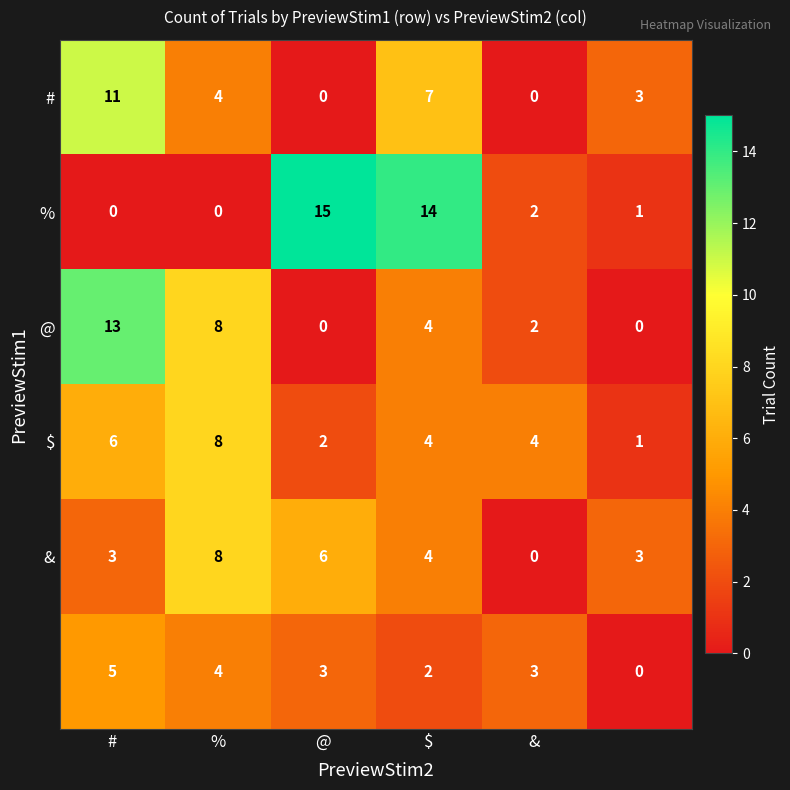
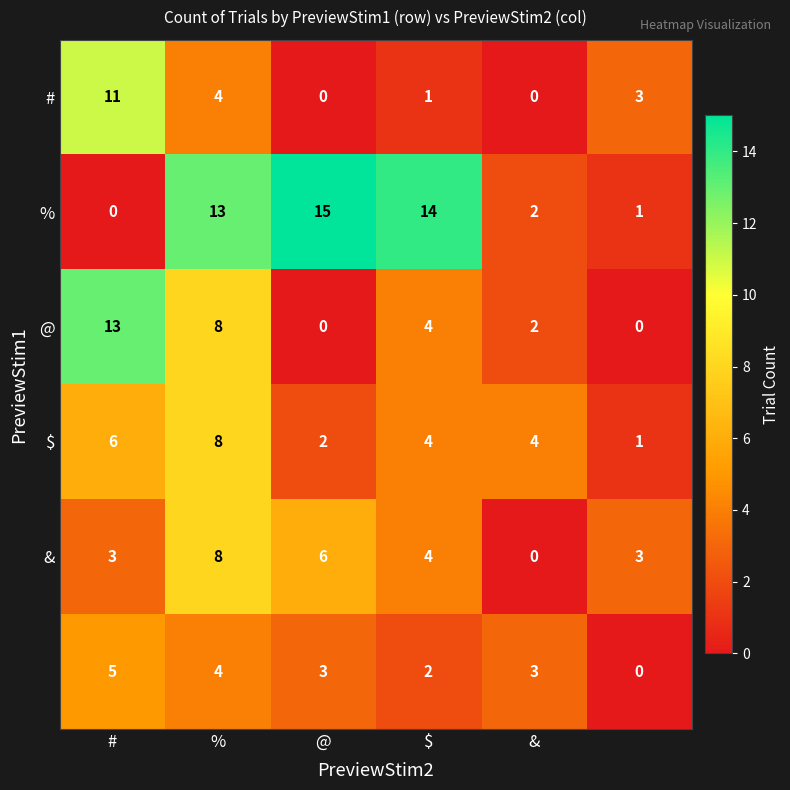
  {
    "#": {
      "#": 11,
      "%": 4,
      "@": 0,
-     "$": 7,
+     "$": 1,
      "&": 0
    },
    "%": {
      "#": 0,
-     "%": 0,
+     "%": 13,
      "@": 15,
      "$": 14,
      "&": 2
    },
    "@": {
      "#": 13,
      "%": 8,
      "@": 0,
      "$": 4,
      "&": 2
    },
    "$": {
      "#": 6,
      "%": 8,
      "@": 2,
      "$": 4,
      "&": 4
    },
    "&": {
      "#": 3,
      "%": 8,
      "@": 6,
      "$": 4,
      "&": 0
    }
  }
